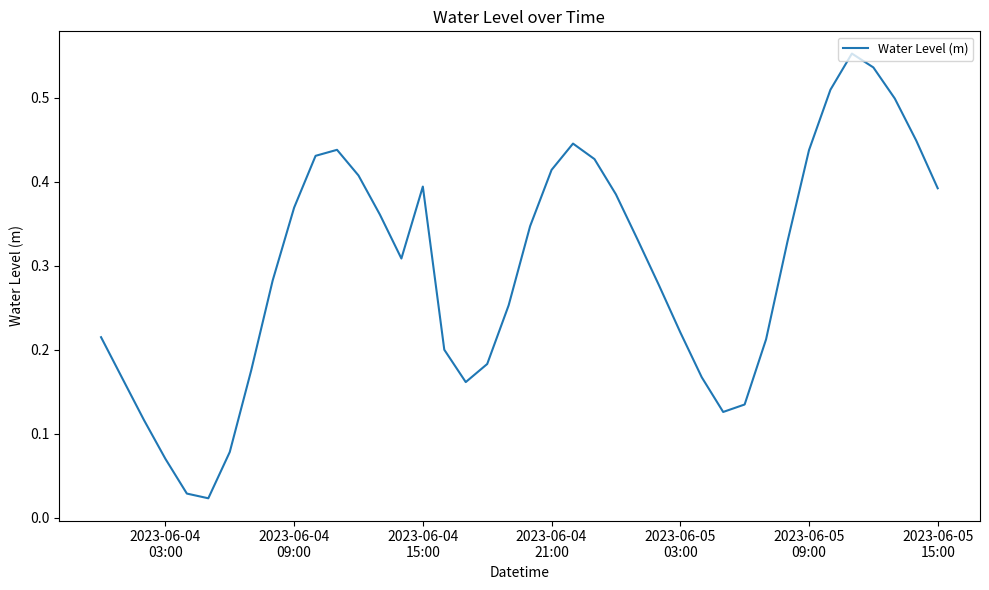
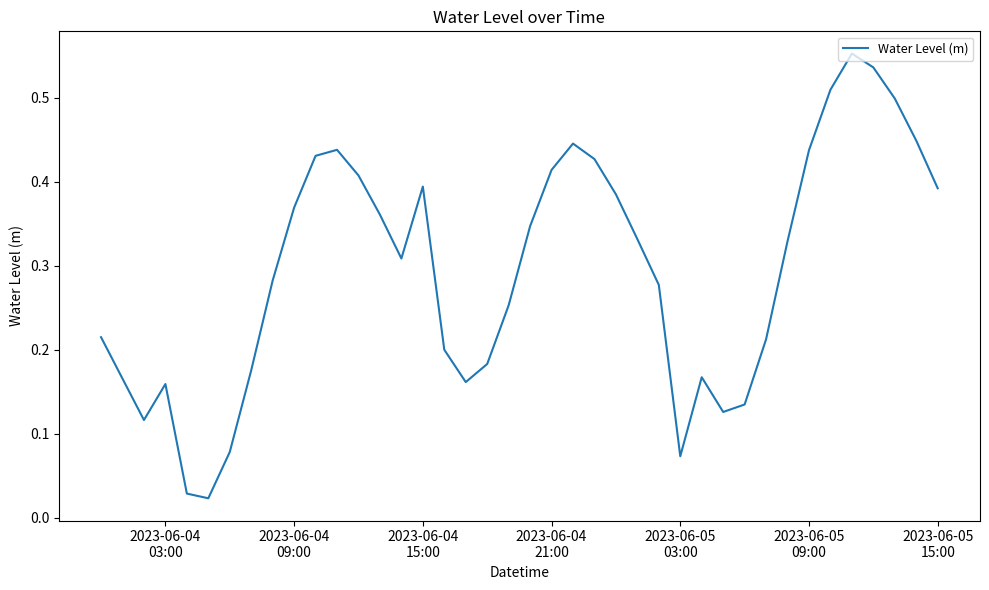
  {
-   "2023-06-04 03:00": 0.07,
+   "2023-06-04 03:00": 0.16,
    "2023-06-04 09:00": 0.37,
    "2023-06-04 15:00": 0.39,
    "2023-06-04 21:00": 0.41,
-   "2023-06-05 03:00": 0.22,
+   "2023-06-05 03:00": 0.07,
    "2023-06-05 09:00": 0.44,
    "2023-06-05 15:00": 0.39
  }
